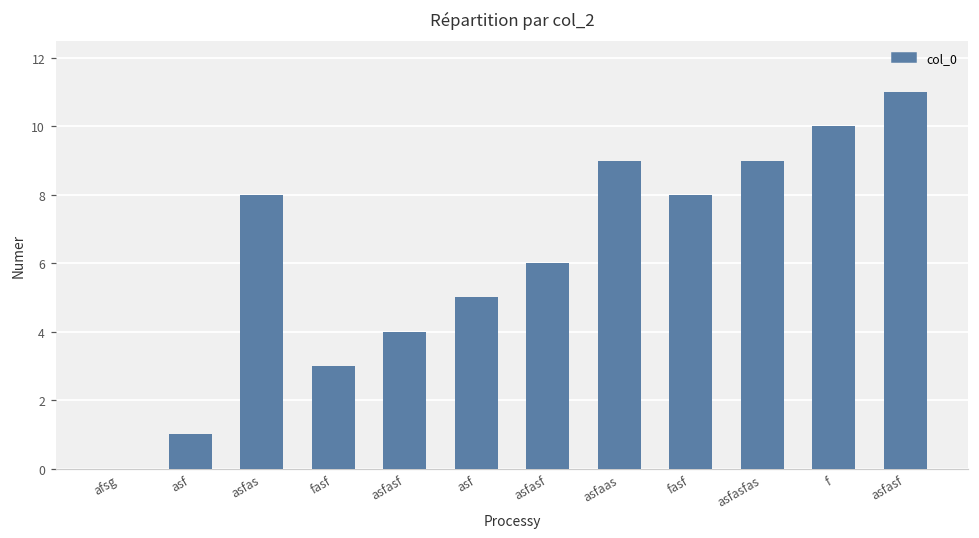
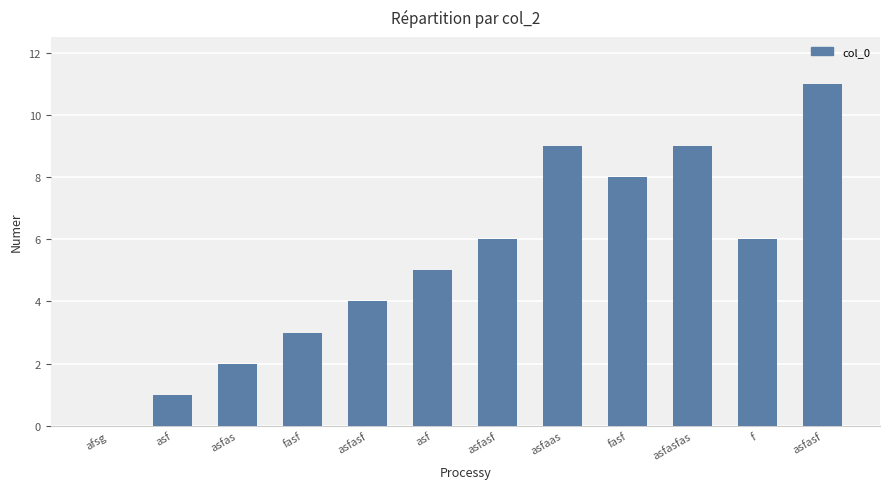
  {
    "afsg": 0,
-   "asfas": 8,
+   "asfas": 2,
    "asfaas": 9,
    "asfasfas": 9,
-   "f": 10
+   "f": 6
  }
